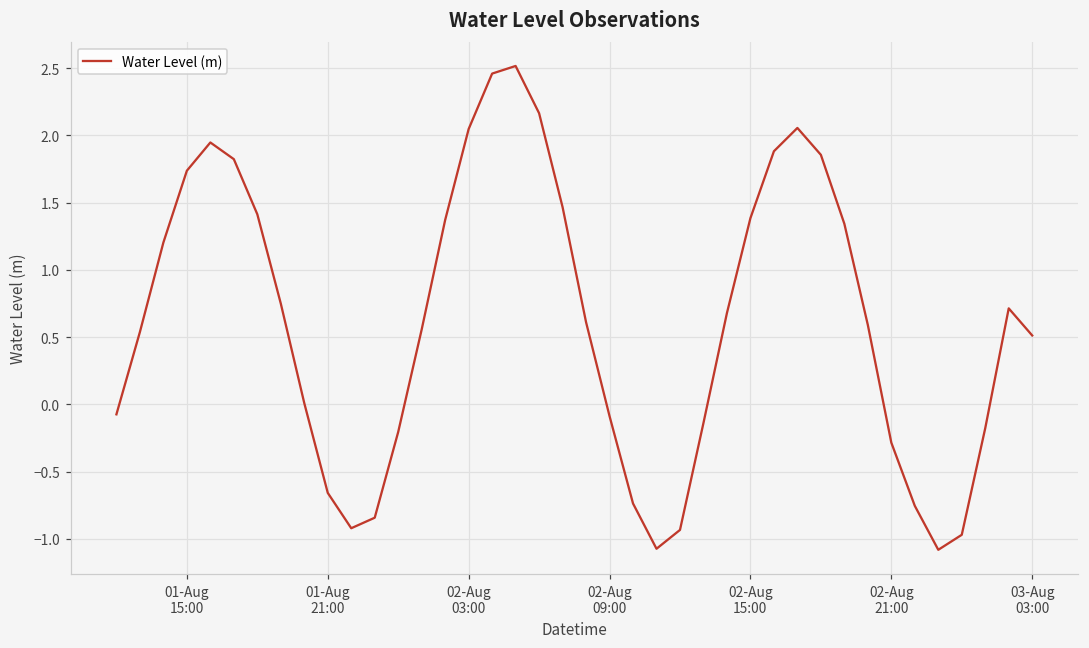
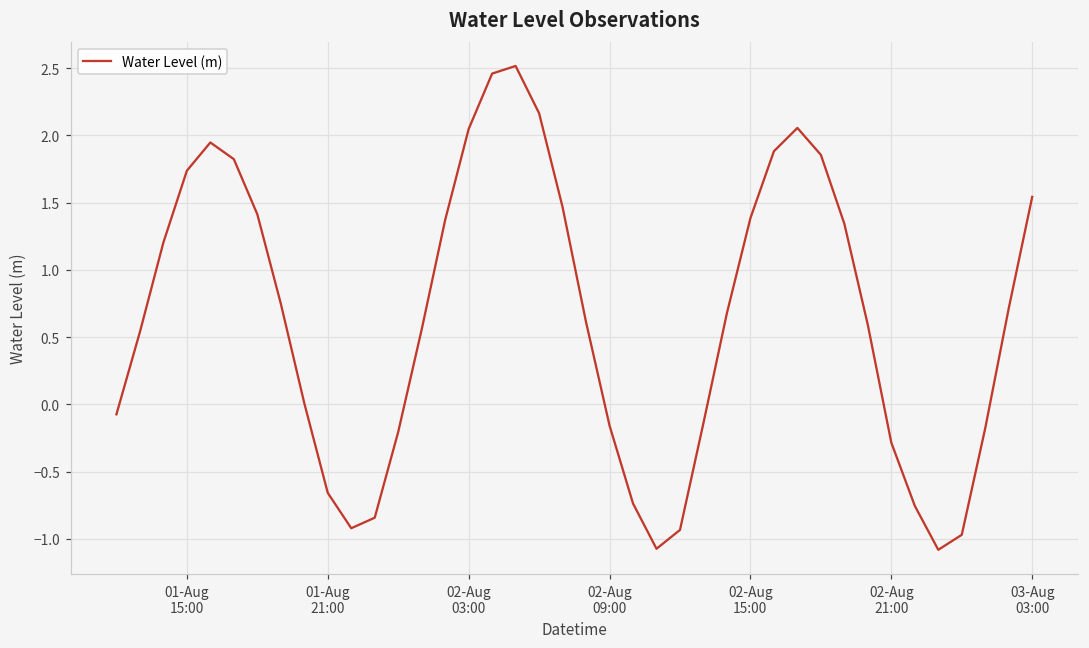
  {
    "01-Aug 15:00": 1.74,
    "01-Aug 21:00": -0.66,
    "02-Aug 03:00": 2.05,
-   "02-Aug 09:00": -0.09,
+   "02-Aug 09:00": -0.16,
    "02-Aug 15:00": 1.38,
    "02-Aug 21:00": -0.29,
-   "03-Aug 03:00": 0.51
+   "03-Aug 03:00": 1.54
  }
